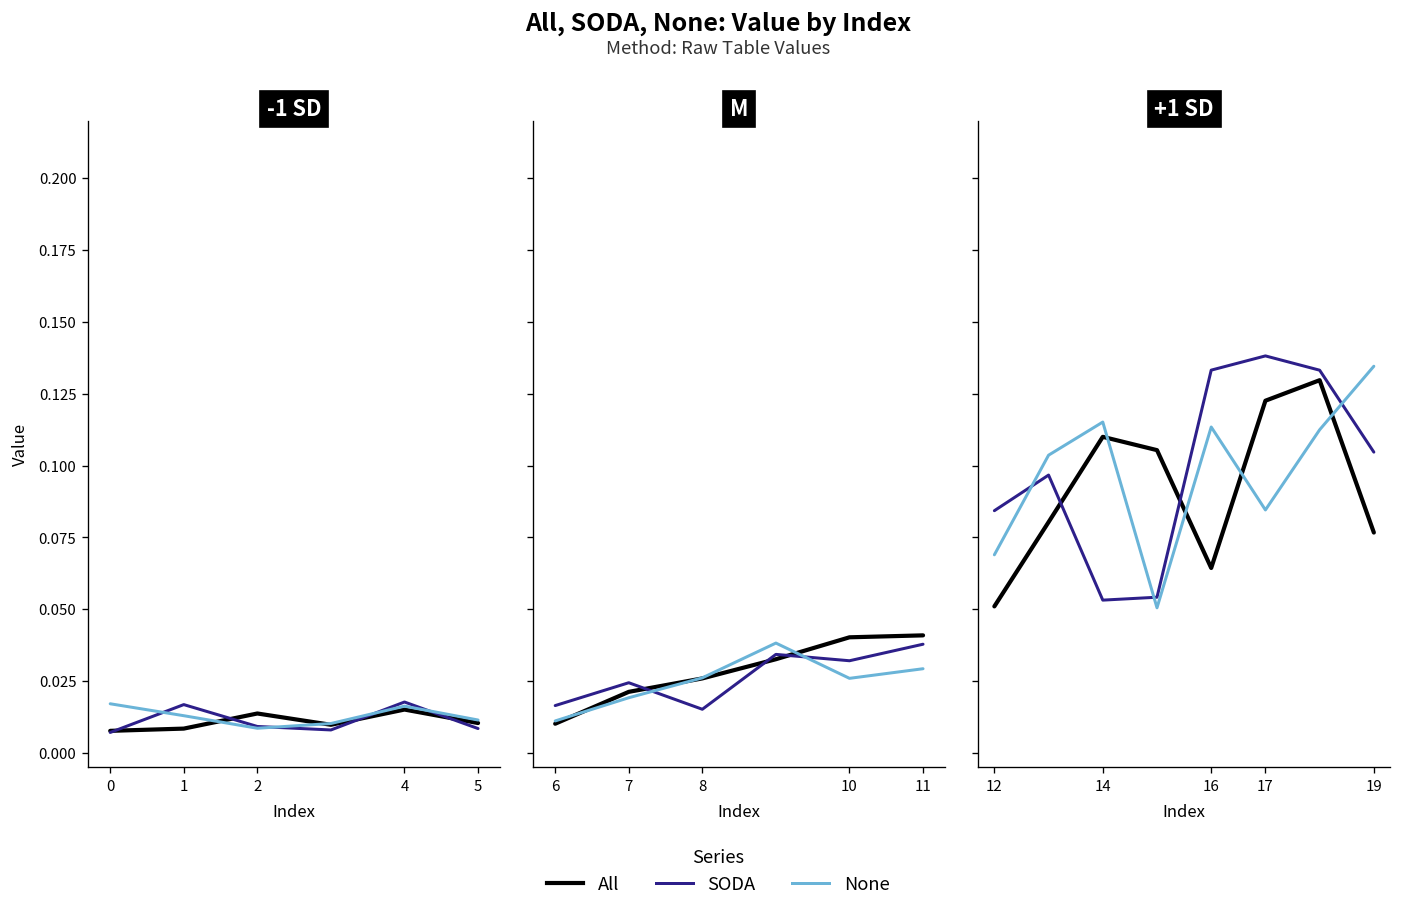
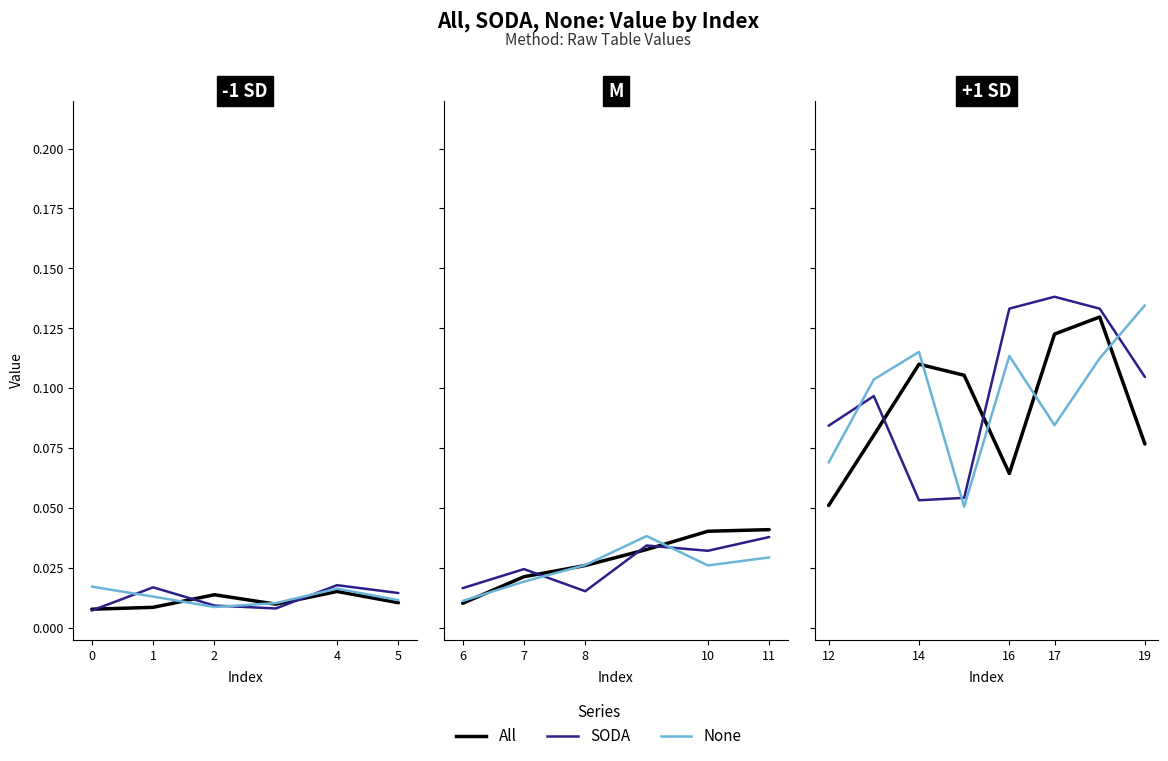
  {
    "-1 SD": {
      "All": {
        "1": 0.008,
        "2": 0.014,
        "4": 0.015,
        "5": 0.010
      },
      "SODA": {
        "1": 0.017,
        "4": 0.018,
-       "5": 0.008
+       "5": 0.014
      },
      "None": {
        "0": 0.017,
        "1": 0.013,
        "4": 0.016,
        "5": 0.011
      }
    }
  }
